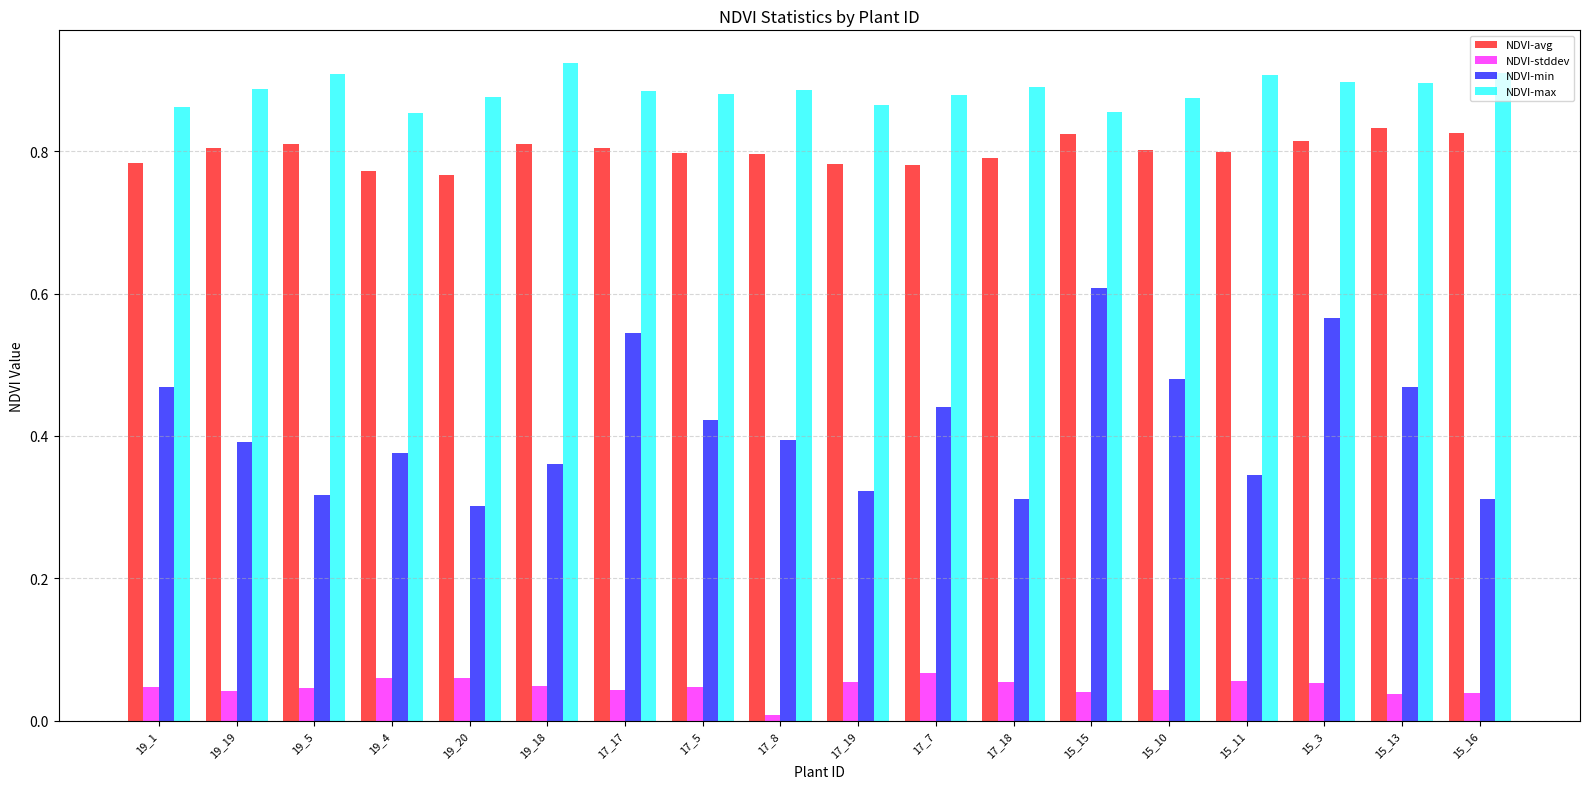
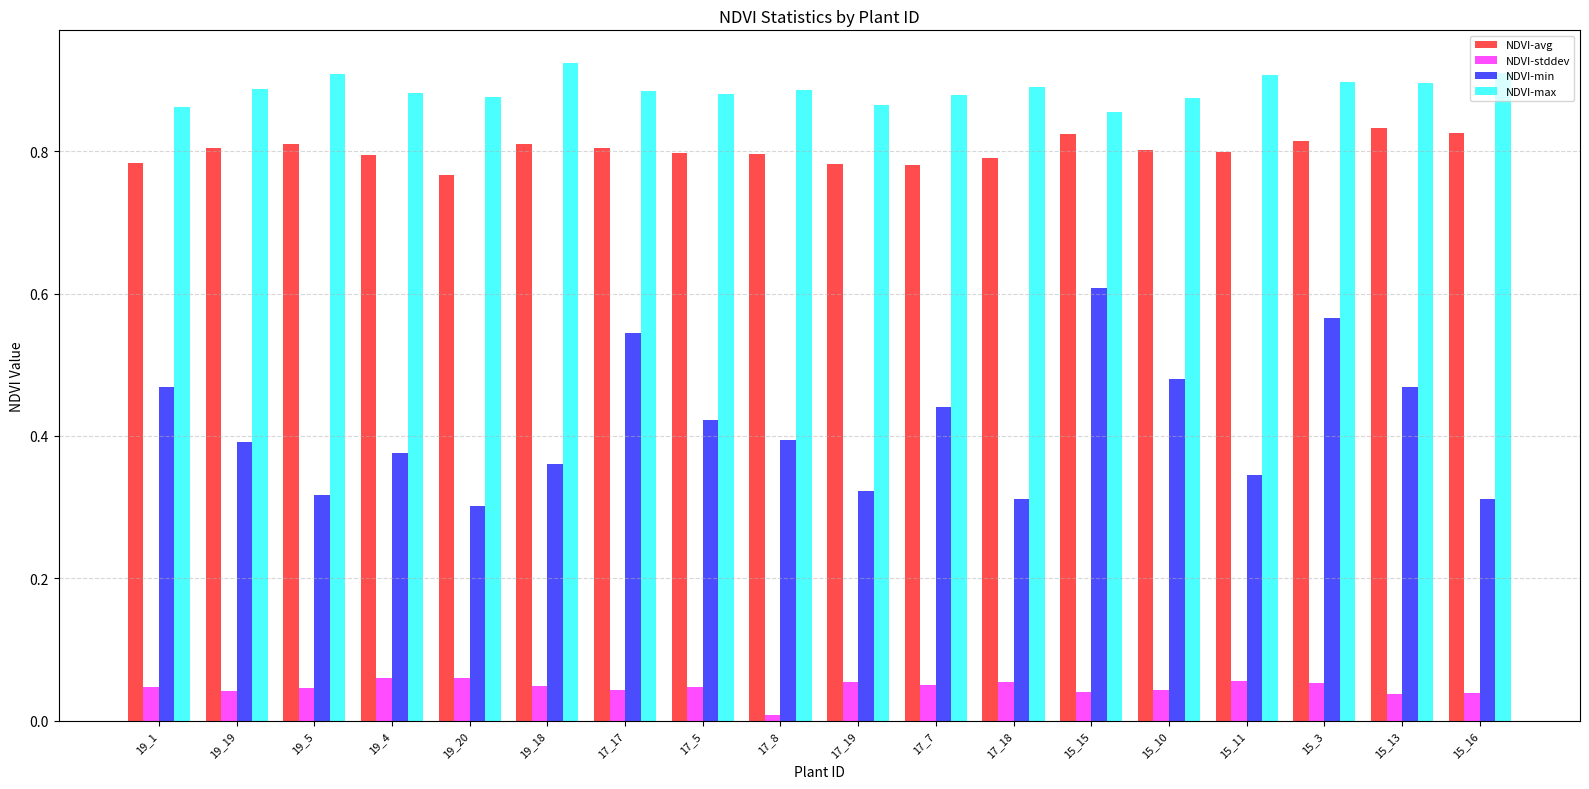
  {
    "NDVI-avg": {
      "19_1": 0.78,
      "19_19": 0.80,
      "19_5": 0.81,
-     "19_4": 0.77,
+     "19_4": 0.80,
      "19_20": 0.77,
      "19_18": 0.81,
      "17_17": 0.80,
      "17_5": 0.80,
      "17_8": 0.80,
      "17_19": 0.78,
      "17_7": 0.78,
      "17_18": 0.79,
      "15_15": 0.82,
      "15_10": 0.80,
      "15_11": 0.80,
      "15_3": 0.81,
      "15_13": 0.83,
      "15_16": 0.83
    },
    "NDVI-stddev": {
      "19_1": 0.05,
      "19_19": 0.04,
      "19_5": 0.05,
      "19_4": 0.06,
      "19_20": 0.06,
      "19_18": 0.05,
      "17_17": 0.04,
      "17_5": 0.05,
      "17_8": 0.01,
      "17_19": 0.05,
-     "17_7": 0.07,
+     "17_7": 0.05,
      "17_18": 0.05,
      "15_15": 0.04,
      "15_10": 0.04,
      "15_11": 0.06,
      "15_3": 0.05,
      "15_13": 0.04,
      "15_16": 0.04
    },
    "NDVI-min": {
      "19_1": 0.47,
      "19_19": 0.39,
      "19_5": 0.32,
      "19_4": 0.38,
      "19_20": 0.30,
      "19_18": 0.36,
      "17_17": 0.54,
      "17_5": 0.42,
      "17_8": 0.39,
      "17_19": 0.32,
      "17_7": 0.44,
      "17_18": 0.31,
      "15_15": 0.61,
      "15_10": 0.48,
      "15_11": 0.35,
      "15_3": 0.57,
      "15_13": 0.47,
      "15_16": 0.31
    },
    "NDVI-max": {
      "19_1": 0.86,
      "19_19": 0.89,
      "19_5": 0.91,
-     "19_4": 0.85,
+     "19_4": 0.88,
      "19_20": 0.88,
      "19_18": 0.92,
      "17_17": 0.88,
      "17_5": 0.88,
      "17_8": 0.89,
      "17_19": 0.86,
      "17_7": 0.88,
      "17_18": 0.89,
      "15_15": 0.85,
      "15_10": 0.87,
      "15_11": 0.91,
      "15_3": 0.90,
      "15_13": 0.90
    }
  }
